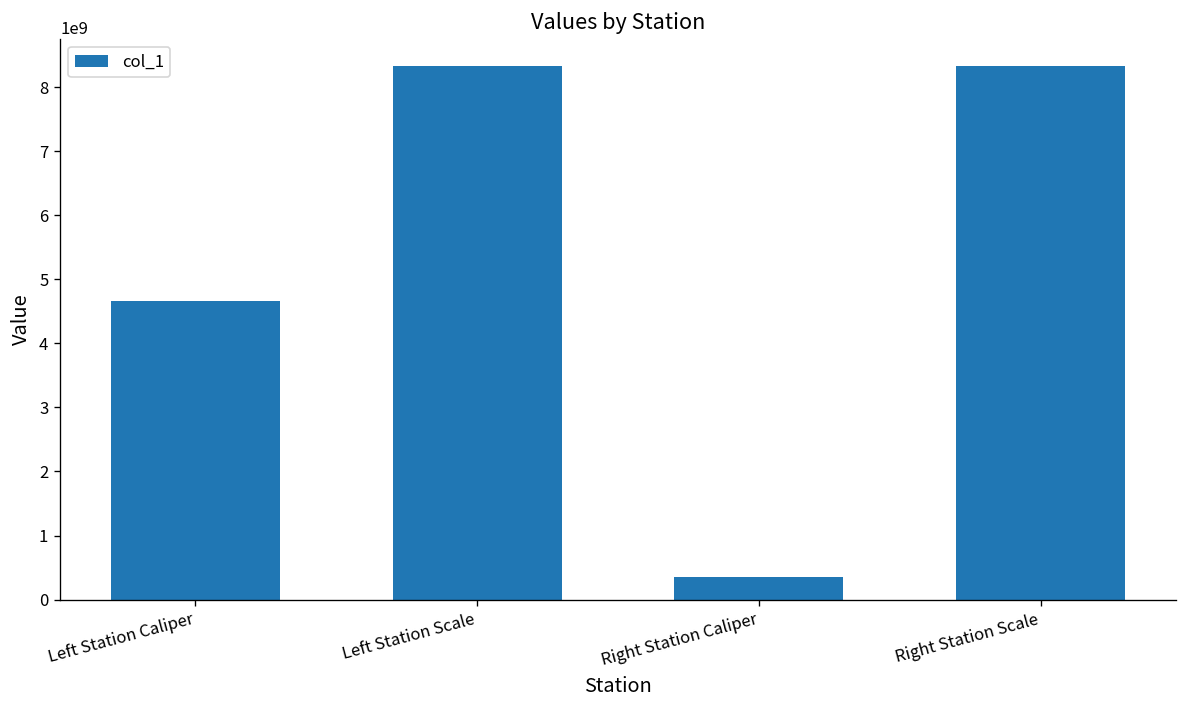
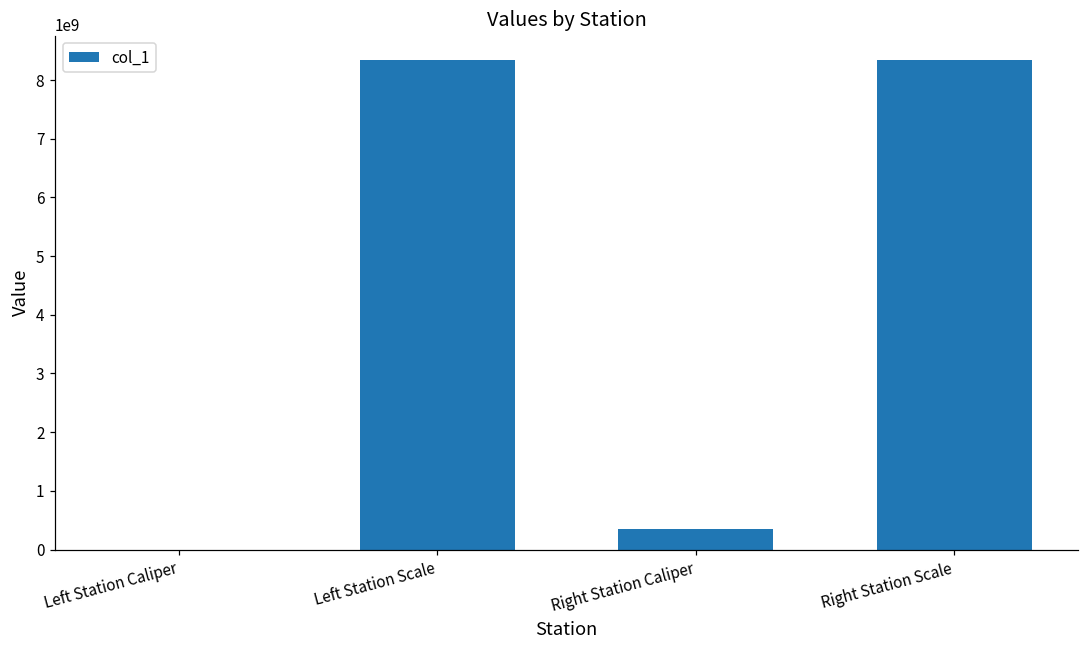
  {
-   "Left Station Caliper": 4700000000,
+   "Left Station Caliper": 0,
    "Left Station Scale": 8300000000,
    "Right Station Caliper": 400000000,
    "Right Station Scale": 8300000000
  }
